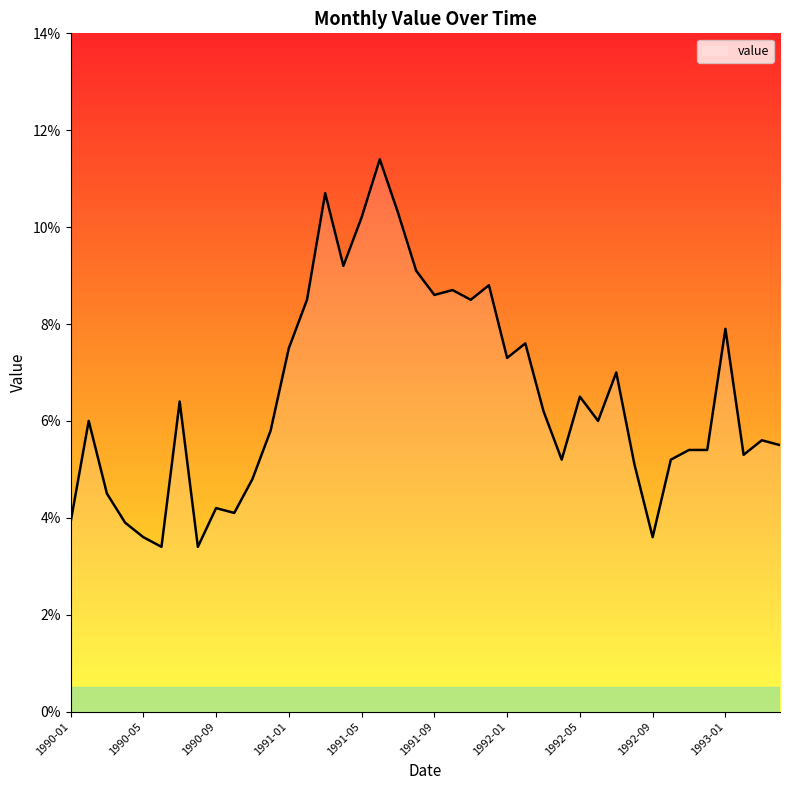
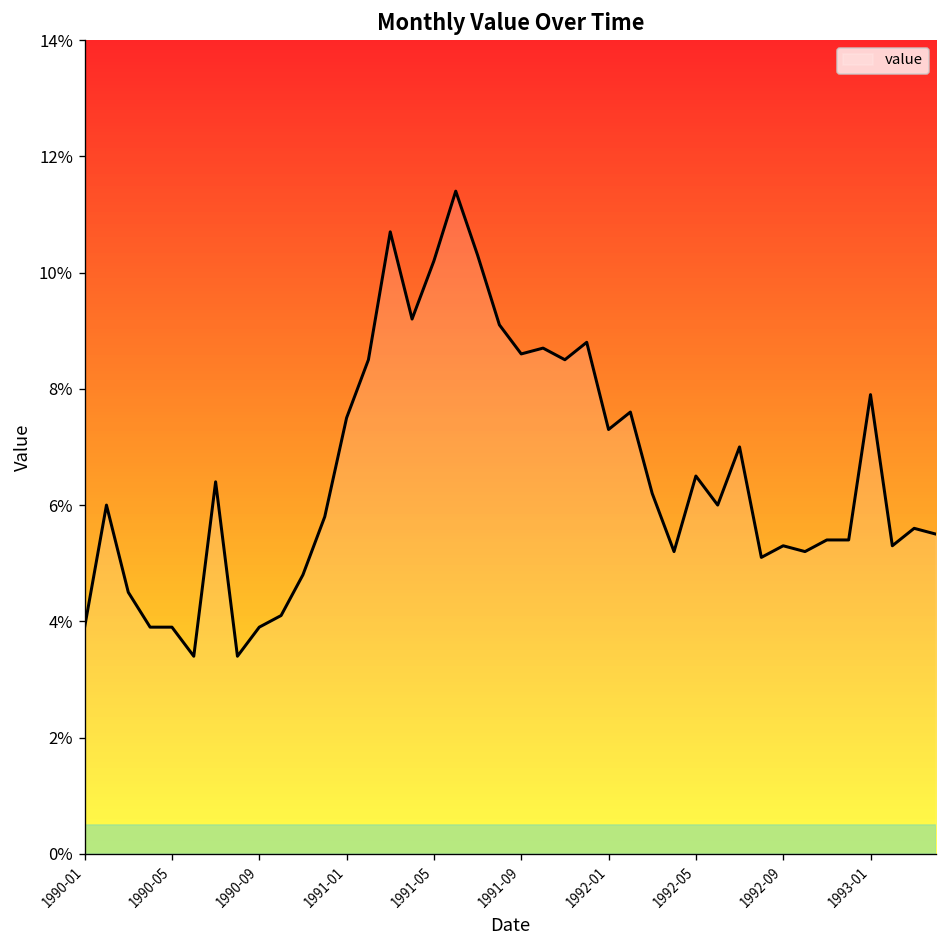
  {
    "1990-01": "3.9%",
-   "1990-05": "3.6%",
-   "1990-09": "4.2%",
+   "1990-05": "3.9%",
+   "1990-09": "3.9%",
    "1991-01": "7.5%",
    "1991-05": "10.2%",
    "1991-09": "8.6%",
    "1992-01": "7.3%",
    "1992-05": "6.5%",
-   "1992-09": "3.6%",
+   "1992-09": "5.3%",
    "1993-01": "7.9%"
  }
